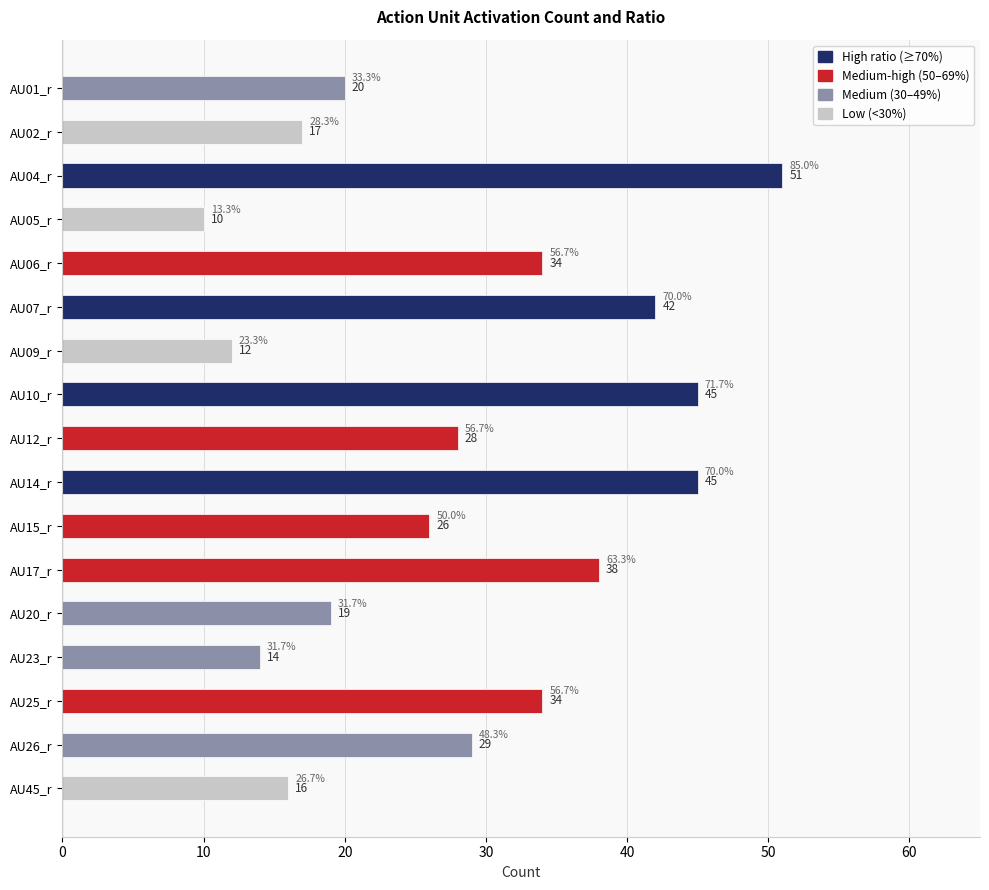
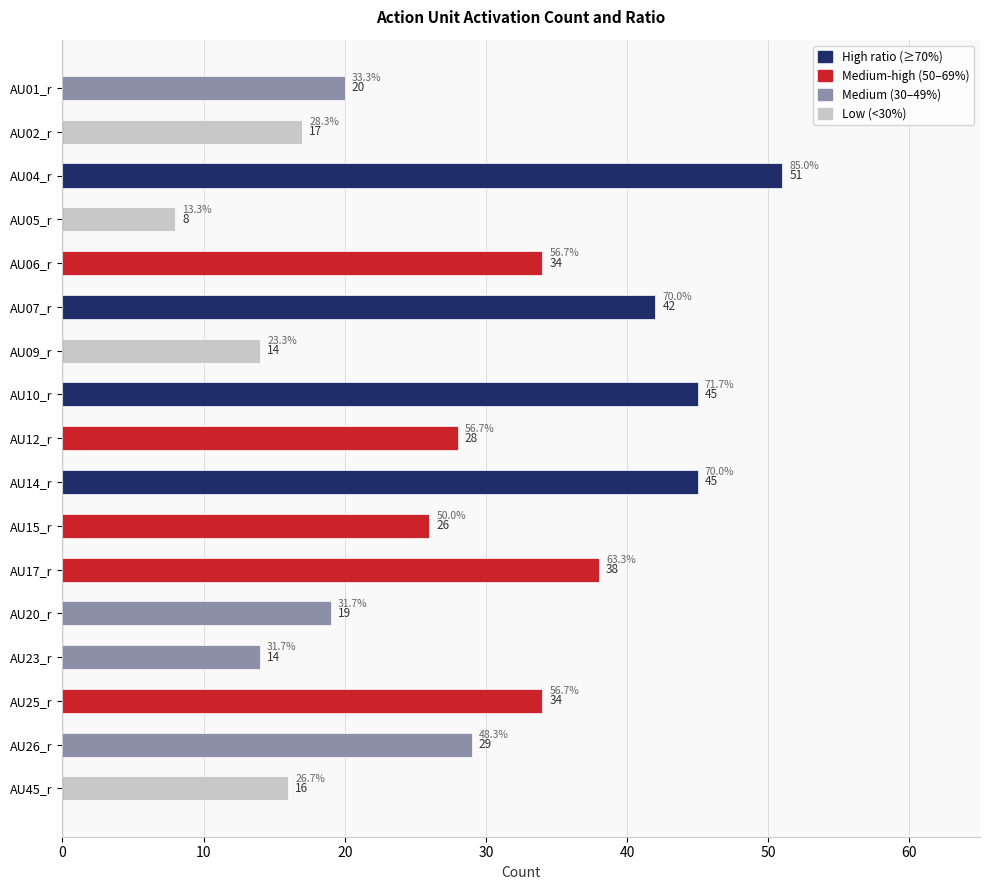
  {
    "AU01_r": 20,
    "AU02_r": 17,
    "AU04_r": 51,
-   "AU05_r": 10,
+   "AU05_r": 8,
    "AU06_r": 34,
    "AU07_r": 42,
-   "AU09_r": 12,
+   "AU09_r": 14,
    "AU10_r": 45,
    "AU12_r": 28,
    "AU14_r": 45,
    "AU15_r": 26,
    "AU17_r": 38,
    "AU20_r": 19,
    "AU23_r": 14,
    "AU25_r": 34,
    "AU26_r": 29,
    "AU45_r": 16
  }
